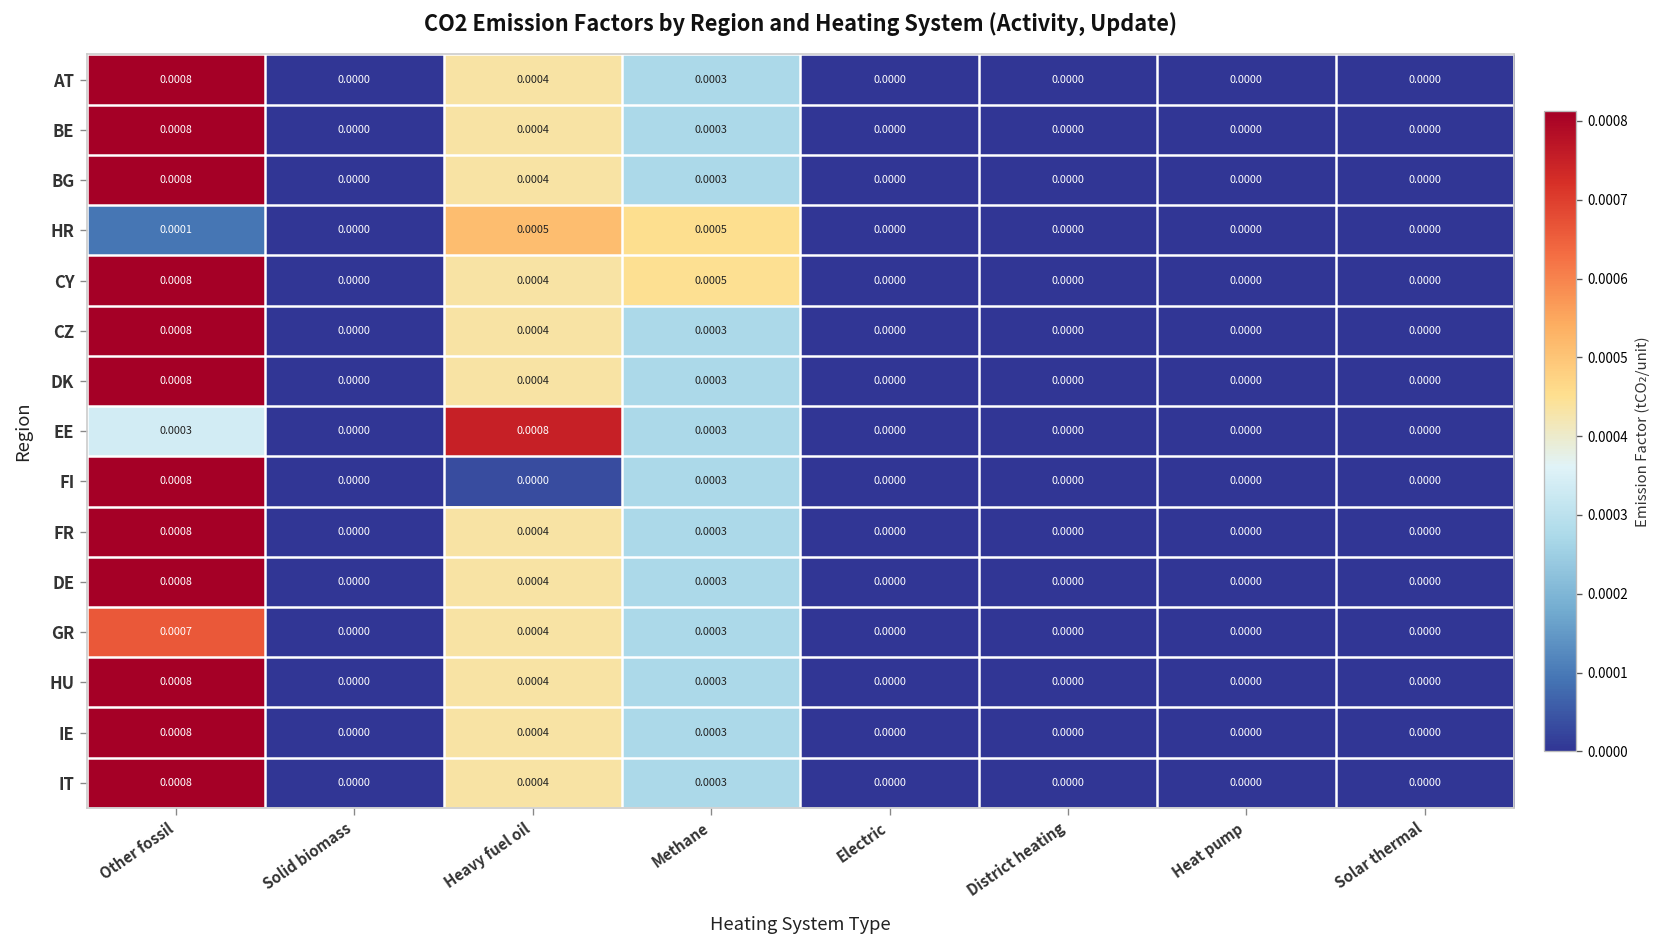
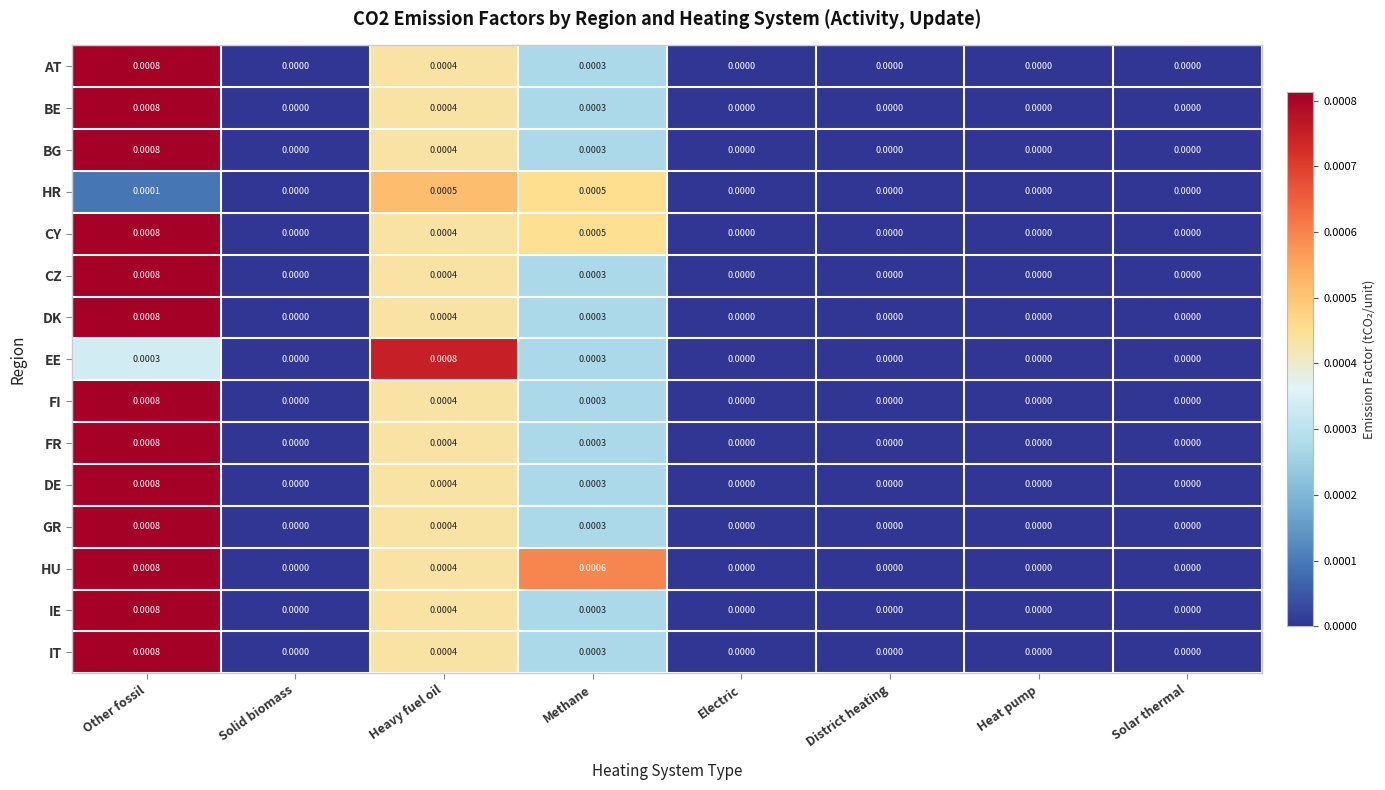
  {
    "AT": {
      "Other fossil": 0.0008,
      "Solid biomass": 0.0000,
      "Heavy fuel oil": 0.0004,
      "Methane": 0.0003,
      "Electric": 0.0000,
      "District heating": 0.0000,
      "Heat pump": 0.0000,
      "Solar thermal": 0.0000
    },
    "BE": {
      "Other fossil": 0.0008,
      "Solid biomass": 0.0000,
      "Heavy fuel oil": 0.0004,
      "Methane": 0.0003,
      "Electric": 0.0000,
      "District heating": 0.0000,
      "Heat pump": 0.0000,
      "Solar thermal": 0.0000
    },
    "BG": {
      "Other fossil": 0.0008,
      "Solid biomass": 0.0000,
      "Heavy fuel oil": 0.0004,
      "Methane": 0.0003,
      "Electric": 0.0000,
      "District heating": 0.0000,
      "Heat pump": 0.0000,
      "Solar thermal": 0.0000
    },
    "HR": {
      "Other fossil": 0.0001,
      "Solid biomass": 0.0000,
      "Heavy fuel oil": 0.0005,
      "Methane": 0.0005,
      "Electric": 0.0000,
      "District heating": 0.0000,
      "Heat pump": 0.0000,
      "Solar thermal": 0.0000
    },
    "CY": {
      "Other fossil": 0.0008,
      "Solid biomass": 0.0000,
      "Heavy fuel oil": 0.0004,
      "Methane": 0.0005,
      "Electric": 0.0000,
      "District heating": 0.0000,
      "Heat pump": 0.0000,
      "Solar thermal": 0.0000
    },
    "CZ": {
      "Other fossil": 0.0008,
      "Solid biomass": 0.0000,
      "Heavy fuel oil": 0.0004,
      "Methane": 0.0003,
      "Electric": 0.0000,
      "District heating": 0.0000,
      "Heat pump": 0.0000,
      "Solar thermal": 0.0000
    },
    "DK": {
      "Other fossil": 0.0008,
      "Solid biomass": 0.0000,
      "Heavy fuel oil": 0.0004,
      "Methane": 0.0003,
      "Electric": 0.0000,
      "District heating": 0.0000,
      "Heat pump": 0.0000,
      "Solar thermal": 0.0000
    },
    "EE": {
      "Other fossil": 0.0003,
      "Solid biomass": 0.0000,
      "Heavy fuel oil": 0.0008,
      "Methane": 0.0003,
      "Electric": 0.0000,
      "District heating": 0.0000,
      "Heat pump": 0.0000,
      "Solar thermal": 0.0000
    },
    "FI": {
      "Other fossil": 0.0008,
      "Solid biomass": 0.0000,
-     "Heavy fuel oil": 0.0000,
+     "Heavy fuel oil": 0.0004,
      "Methane": 0.0003,
      "Electric": 0.0000,
      "District heating": 0.0000,
      "Heat pump": 0.0000,
      "Solar thermal": 0.0000
    },
    "FR": {
      "Other fossil": 0.0008,
      "Solid biomass": 0.0000,
      "Heavy fuel oil": 0.0004,
      "Methane": 0.0003,
      "Electric": 0.0000,
      "District heating": 0.0000,
      "Heat pump": 0.0000,
      "Solar thermal": 0.0000
    },
    "DE": {
      "Other fossil": 0.0008,
      "Solid biomass": 0.0000,
      "Heavy fuel oil": 0.0004,
      "Methane": 0.0003,
      "Electric": 0.0000,
      "District heating": 0.0000,
      "Heat pump": 0.0000,
      "Solar thermal": 0.0000
    },
    "GR": {
-     "Other fossil": 0.0007,
+     "Other fossil": 0.0008,
      "Solid biomass": 0.0000,
      "Heavy fuel oil": 0.0004,
      "Methane": 0.0003,
      "Electric": 0.0000,
      "District heating": 0.0000,
      "Heat pump": 0.0000,
      "Solar thermal": 0.0000
    },
    "HU": {
      "Other fossil": 0.0008,
      "Solid biomass": 0.0000,
      "Heavy fuel oil": 0.0004,
-     "Methane": 0.0003,
+     "Methane": 0.0006,
      "Electric": 0.0000,
      "District heating": 0.0000,
      "Heat pump": 0.0000,
      "Solar thermal": 0.0000
    },
    "IE": {
      "Other fossil": 0.0008,
      "Solid biomass": 0.0000,
      "Heavy fuel oil": 0.0004,
      "Methane": 0.0003,
      "Electric": 0.0000,
      "District heating": 0.0000,
      "Heat pump": 0.0000,
      "Solar thermal": 0.0000
    },
    "IT": {
      "Other fossil": 0.0008,
      "Solid biomass": 0.0000,
      "Heavy fuel oil": 0.0004,
      "Methane": 0.0003,
      "Electric": 0.0000,
      "District heating": 0.0000,
      "Heat pump": 0.0000,
      "Solar thermal": 0.0000
    }
  }
